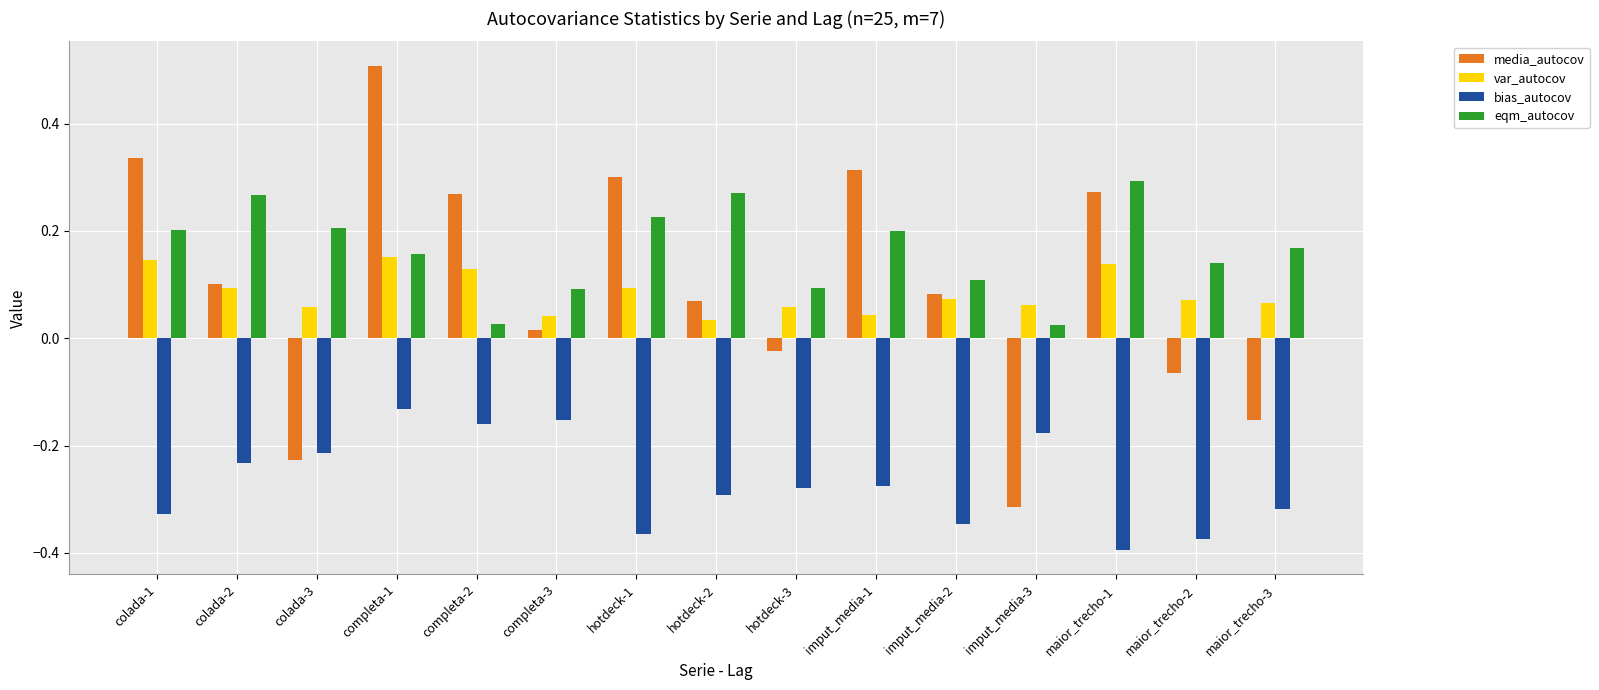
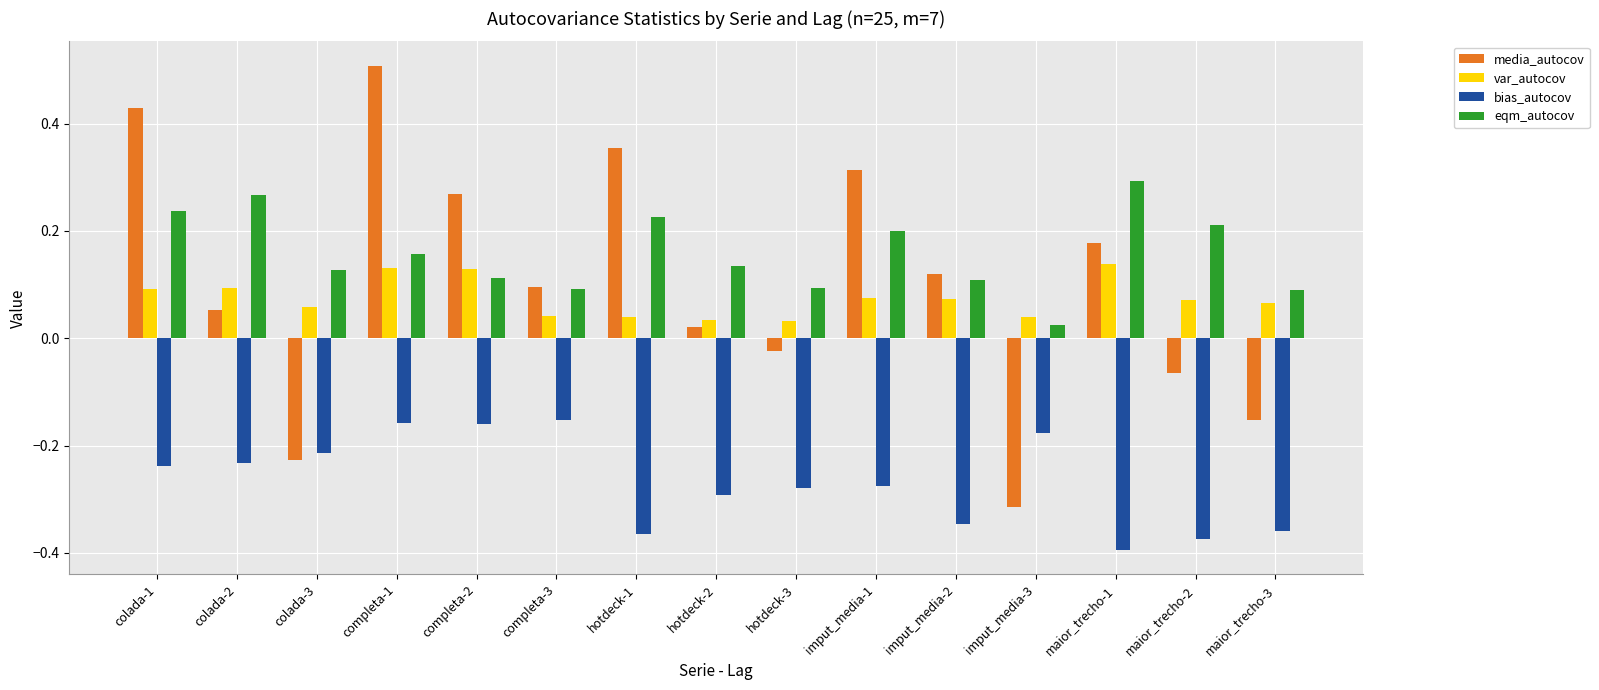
  {
    "media_autocov": {
-     "colada-1": 0.34,
-     "colada-2": 0.10,
+     "colada-1": 0.43,
+     "colada-2": 0.05,
      "colada-3": -0.23,
      "completa-1": 0.51,
      "completa-2": 0.27,
-     "completa-3": 0.01,
-     "hotdeck-1": 0.30,
-     "hotdeck-2": 0.07,
+     "completa-3": 0.10,
+     "hotdeck-1": 0.35,
+     "hotdeck-2": 0.02,
      "hotdeck-3": -0.02,
      "imput_media-1": 0.31,
-     "imput_media-2": 0.08,
+     "imput_media-2": 0.12,
      "imput_media-3": -0.31,
-     "maior_trecho-1": 0.27,
+     "maior_trecho-1": 0.18,
      "maior_trecho-2": -0.07,
      "maior_trecho-3": -0.15
    },
    "var_autocov": {
-     "colada-1": 0.15,
+     "colada-1": 0.09,
      "colada-2": 0.09,
      "colada-3": 0.06,
-     "completa-1": 0.15,
+     "completa-1": 0.13,
      "completa-2": 0.13,
      "completa-3": 0.04,
-     "hotdeck-1": 0.09,
+     "hotdeck-1": 0.04,
      "hotdeck-2": 0.03,
-     "hotdeck-3": 0.06,
-     "imput_media-1": 0.04,
+     "hotdeck-3": 0.03,
+     "imput_media-1": 0.07,
      "imput_media-2": 0.07,
-     "imput_media-3": 0.06,
+     "imput_media-3": 0.04,
      "maior_trecho-1": 0.14,
      "maior_trecho-2": 0.07,
      "maior_trecho-3": 0.07
    },
    "bias_autocov": {
-     "colada-1": -0.33,
+     "colada-1": -0.24,
      "colada-2": -0.23,
      "colada-3": -0.21,
-     "completa-1": -0.13,
+     "completa-1": -0.16,
      "completa-2": -0.16,
      "completa-3": -0.15,
      "hotdeck-1": -0.37,
      "hotdeck-2": -0.29,
      "hotdeck-3": -0.28,
      "imput_media-1": -0.28,
      "imput_media-2": -0.35,
      "imput_media-3": -0.18,
      "maior_trecho-1": -0.40,
      "maior_trecho-2": -0.37,
-     "maior_trecho-3": -0.32
+     "maior_trecho-3": -0.36
    },
    "eqm_autocov": {
-     "colada-1": 0.20,
+     "colada-1": 0.24,
      "colada-2": 0.27,
-     "colada-3": 0.21,
+     "colada-3": 0.13,
      "completa-1": 0.16,
-     "completa-2": 0.03,
+     "completa-2": 0.11,
      "completa-3": 0.09,
      "hotdeck-1": 0.23,
-     "hotdeck-2": 0.27,
+     "hotdeck-2": 0.13,
      "hotdeck-3": 0.09,
      "imput_media-1": 0.20,
      "imput_media-2": 0.11,
      "imput_media-3": 0.03,
      "maior_trecho-1": 0.29,
-     "maior_trecho-2": 0.14,
-     "maior_trecho-3": 0.17
+     "maior_trecho-2": 0.21,
+     "maior_trecho-3": 0.09
    }
  }
